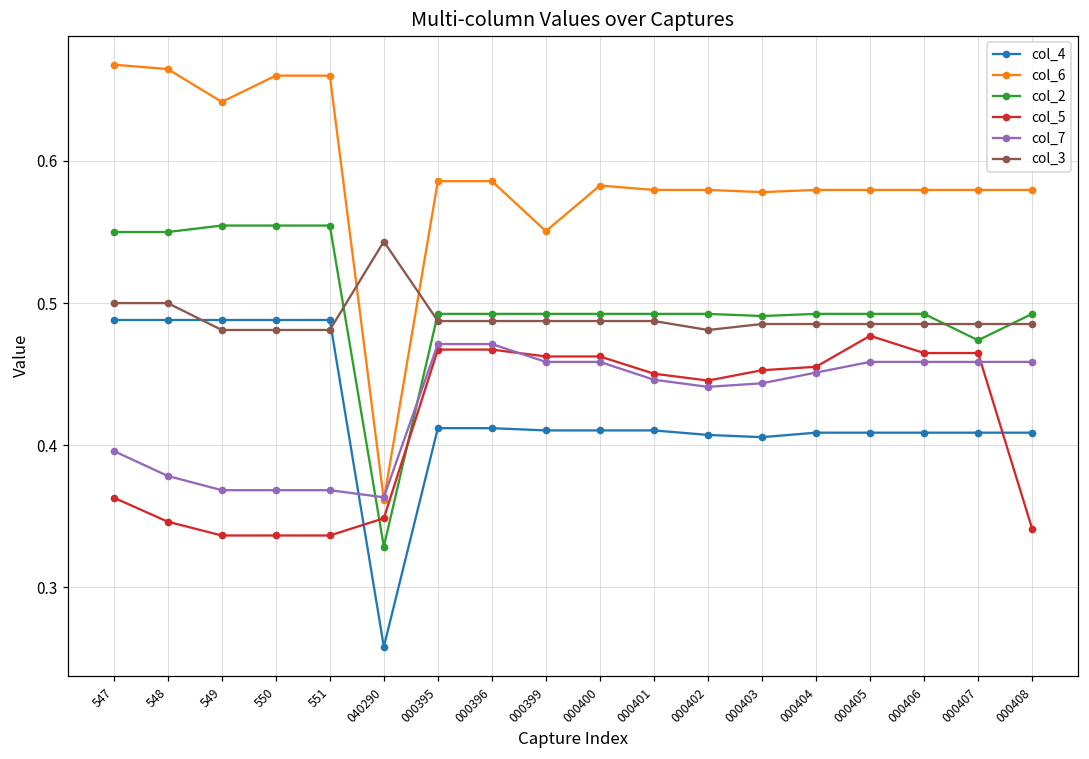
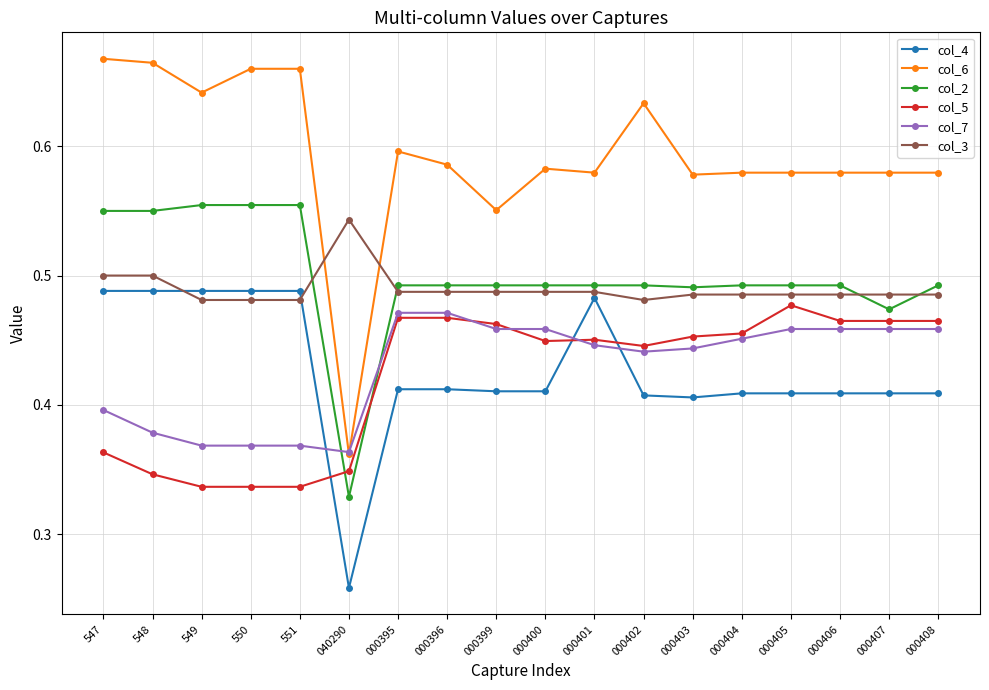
  {
    "col_4": {
      "547": 0.488,
      "548": 0.488,
      "549": 0.488,
      "550": 0.488,
      "551": 0.488,
      "040290": 0.258,
      "000395": 0.412,
      "000396": 0.412,
      "000399": 0.410,
      "000400": 0.410,
-     "000401": 0.410,
+     "000401": 0.483,
      "000402": 0.407,
      "000403": 0.406,
      "000404": 0.409,
      "000405": 0.409,
      "000406": 0.409,
      "000407": 0.409,
      "000408": 0.409
    },
    "col_6": {
      "547": 0.668,
      "548": 0.665,
      "549": 0.642,
      "550": 0.660,
      "551": 0.660,
-     "000395": 0.586,
+     "000395": 0.596,
      "000396": 0.586,
      "000399": 0.551,
      "000400": 0.583,
      "000401": 0.580,
-     "000402": 0.580,
+     "000402": 0.633,
      "000403": 0.578,
      "000404": 0.580,
      "000405": 0.580,
      "000406": 0.580,
      "000407": 0.580,
      "000408": 0.580
    },
    "col_2": {
      "547": 0.550,
      "548": 0.550,
      "549": 0.555,
      "550": 0.555,
      "551": 0.555,
      "040290": 0.329,
      "000395": 0.492,
      "000396": 0.492,
      "000399": 0.492,
      "000400": 0.492,
      "000401": 0.492,
      "000402": 0.492,
      "000403": 0.491,
      "000404": 0.492,
      "000405": 0.492,
      "000406": 0.492,
      "000407": 0.474,
      "000408": 0.492
    },
    "col_5": {
      "547": 0.363,
      "548": 0.346,
      "549": 0.337,
      "550": 0.337,
      "551": 0.337,
      "040290": 0.349,
      "000395": 0.467,
      "000396": 0.467,
      "000399": 0.462,
-     "000400": 0.462,
+     "000400": 0.449,
      "000401": 0.450,
      "000402": 0.446,
      "000403": 0.453,
      "000404": 0.455,
      "000405": 0.477,
      "000406": 0.465,
      "000407": 0.465,
-     "000408": 0.341
+     "000408": 0.465
    },
    "col_7": {
      "547": 0.396,
      "548": 0.378,
      "549": 0.368,
      "550": 0.368,
      "551": 0.368,
      "000395": 0.471,
      "000396": 0.471,
      "000399": 0.459,
      "000400": 0.459,
      "000401": 0.446,
      "000402": 0.441,
      "000403": 0.444,
      "000404": 0.451,
      "000405": 0.459,
      "000406": 0.459,
      "000407": 0.459,
      "000408": 0.459
    },
    "col_3": {
      "547": 0.500,
      "548": 0.500,
      "549": 0.481,
      "550": 0.481,
      "551": 0.481,
      "040290": 0.543,
      "000395": 0.487,
      "000396": 0.487,
      "000399": 0.487,
      "000400": 0.487,
      "000401": 0.487,
      "000402": 0.481,
      "000403": 0.485,
      "000404": 0.485,
      "000405": 0.485,
      "000406": 0.485,
      "000407": 0.485,
      "000408": 0.485
    }
  }
